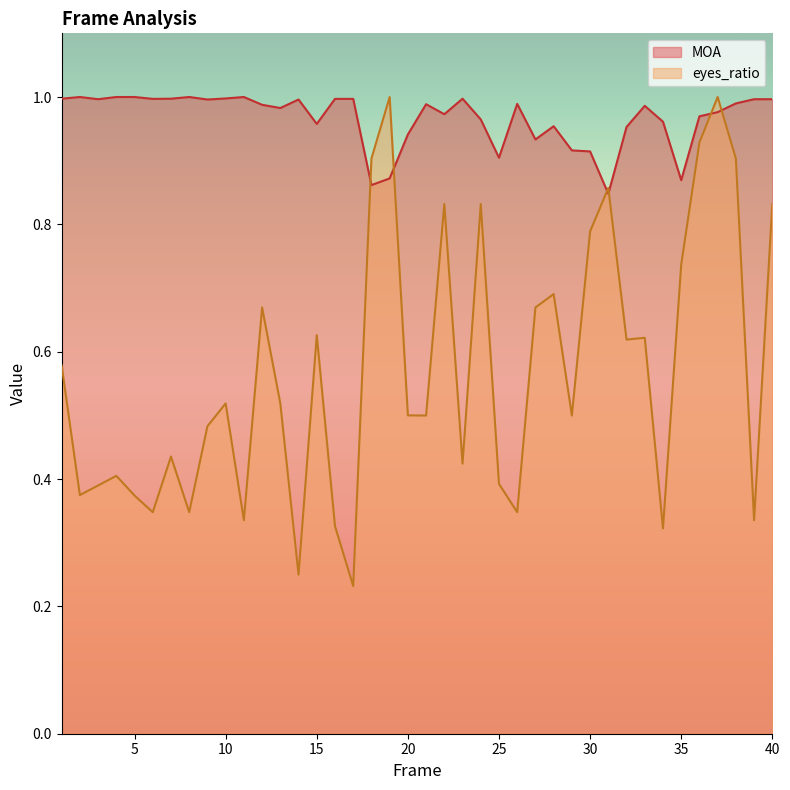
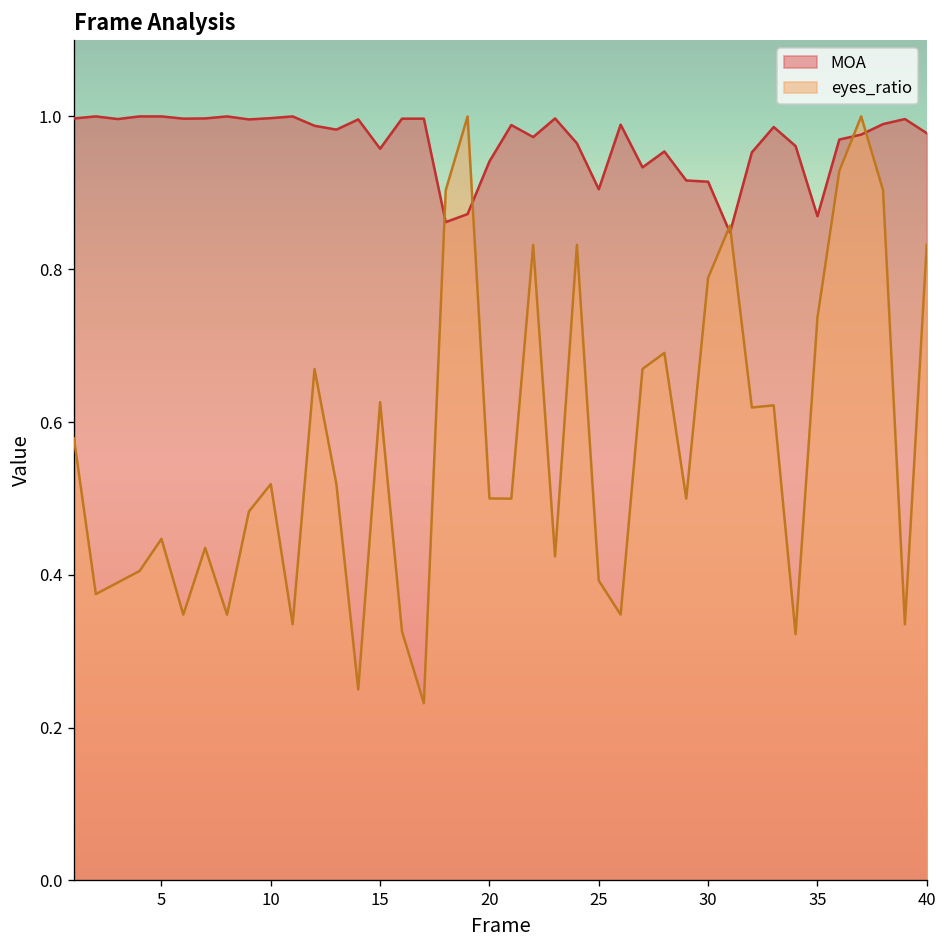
  {
    "MOA": {
      "5": 1.00,
      "10": 1.00,
      "15": 0.96,
      "20": 0.94,
      "25": 0.90,
      "30": 0.91,
      "35": 0.87,
-     "40": 1.00
+     "40": 0.98
    },
    "eyes_ratio": {
-     "5": 0.37,
+     "5": 0.45,
      "10": 0.52,
      "15": 0.63,
      "20": 0.50,
      "25": 0.39,
      "30": 0.79,
      "35": 0.74,
      "40": 0.83
    }
  }
